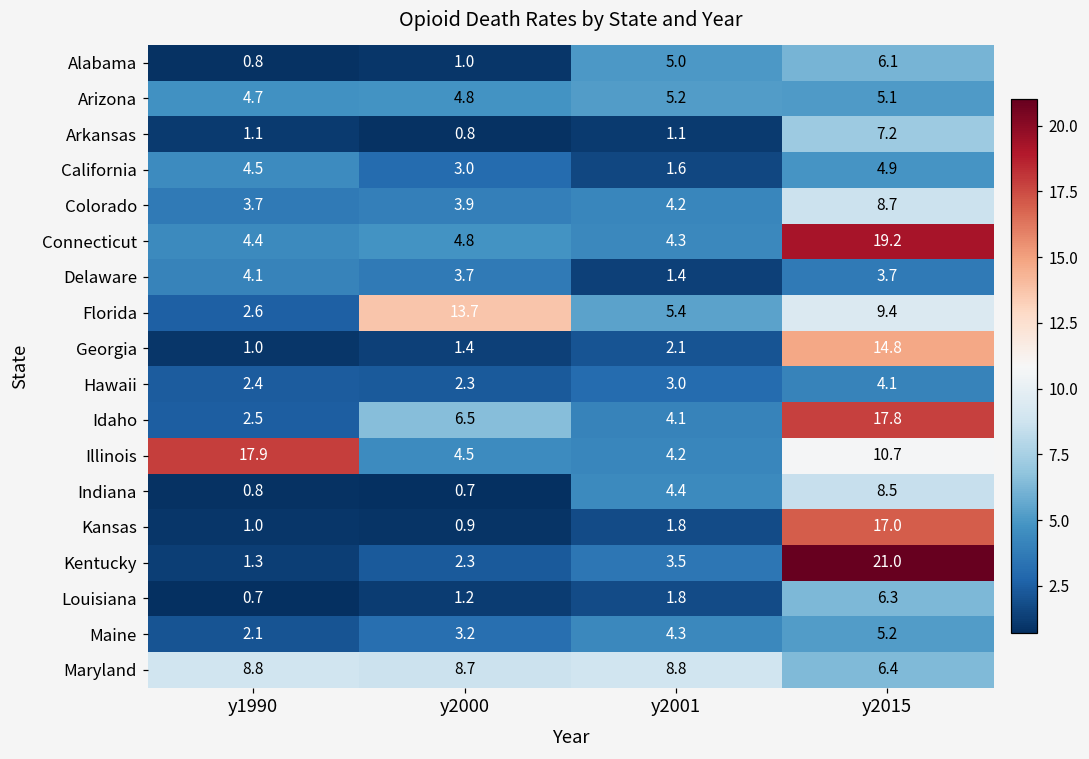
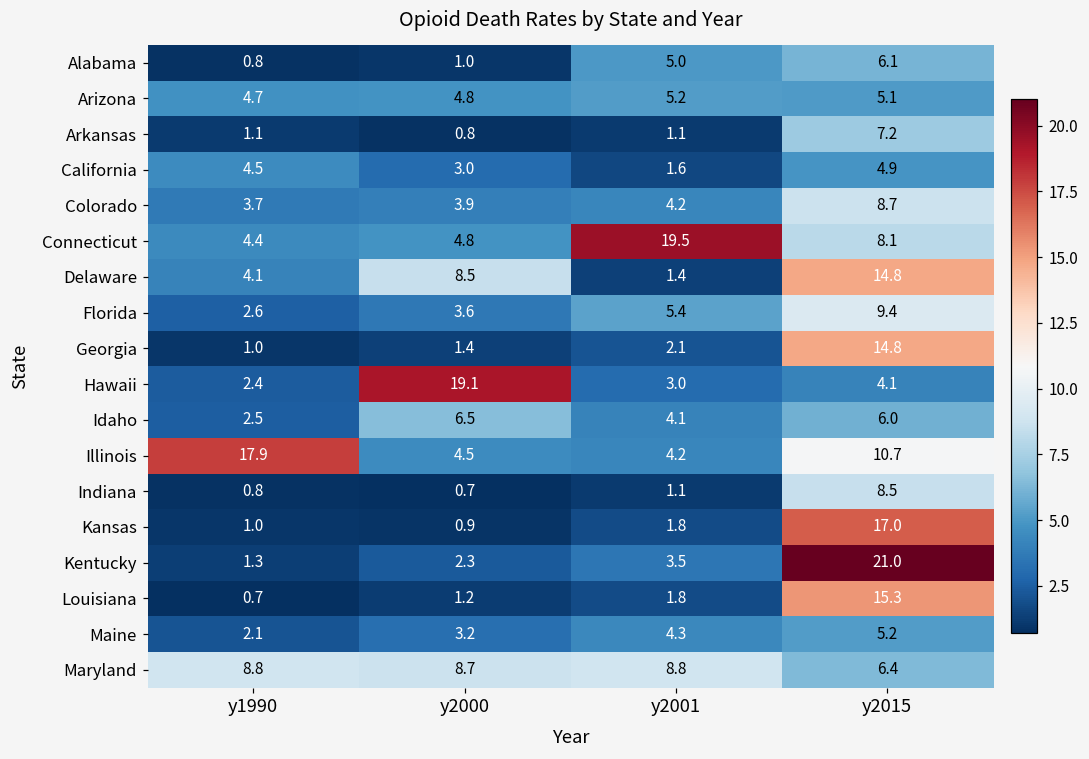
  {
    "Alabama": {
      "y1990": 0.8,
      "y2000": 1.0,
      "y2001": 5.0,
      "y2015": 6.1
    },
    "Arizona": {
      "y1990": 4.7,
      "y2000": 4.8,
      "y2001": 5.2,
      "y2015": 5.1
    },
    "Arkansas": {
      "y1990": 1.1,
      "y2000": 0.8,
      "y2001": 1.1,
      "y2015": 7.2
    },
    "California": {
      "y1990": 4.5,
      "y2000": 3.0,
      "y2001": 1.6,
      "y2015": 4.9
    },
    "Colorado": {
      "y1990": 3.7,
      "y2000": 3.9,
      "y2001": 4.2,
      "y2015": 8.7
    },
    "Connecticut": {
      "y1990": 4.4,
      "y2000": 4.8,
-     "y2001": 4.3,
-     "y2015": 19.2
+     "y2001": 19.5,
+     "y2015": 8.1
    },
    "Delaware": {
      "y1990": 4.1,
-     "y2000": 3.7,
+     "y2000": 8.5,
      "y2001": 1.4,
-     "y2015": 3.7
+     "y2015": 14.8
    },
    "Florida": {
      "y1990": 2.6,
-     "y2000": 13.7,
+     "y2000": 3.6,
      "y2001": 5.4,
      "y2015": 9.4
    },
    "Georgia": {
      "y1990": 1.0,
      "y2000": 1.4,
      "y2001": 2.1,
      "y2015": 14.8
    },
    "Hawaii": {
      "y1990": 2.4,
-     "y2000": 2.3,
+     "y2000": 19.1,
      "y2001": 3.0,
      "y2015": 4.1
    },
    "Idaho": {
      "y1990": 2.5,
      "y2000": 6.5,
      "y2001": 4.1,
-     "y2015": 17.8
+     "y2015": 6.0
    },
    "Illinois": {
      "y1990": 17.9,
      "y2000": 4.5,
      "y2001": 4.2,
      "y2015": 10.7
    },
    "Indiana": {
      "y1990": 0.8,
      "y2000": 0.7,
-     "y2001": 4.4,
+     "y2001": 1.1,
      "y2015": 8.5
    },
    "Kansas": {
      "y1990": 1.0,
      "y2000": 0.9,
      "y2001": 1.8,
      "y2015": 17.0
    },
    "Kentucky": {
      "y1990": 1.3,
      "y2000": 2.3,
      "y2001": 3.5,
      "y2015": 21.0
    },
    "Louisiana": {
      "y1990": 0.7,
      "y2000": 1.2,
      "y2001": 1.8,
-     "y2015": 6.3
+     "y2015": 15.3
    },
    "Maine": {
      "y1990": 2.1,
      "y2000": 3.2,
      "y2001": 4.3,
      "y2015": 5.2
    },
    "Maryland": {
      "y1990": 8.8,
      "y2000": 8.7,
      "y2001": 8.8,
      "y2015": 6.4
    }
  }
